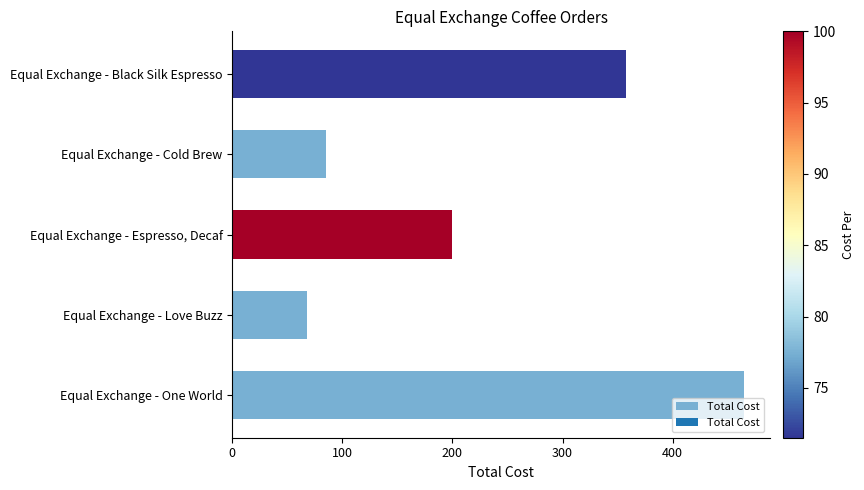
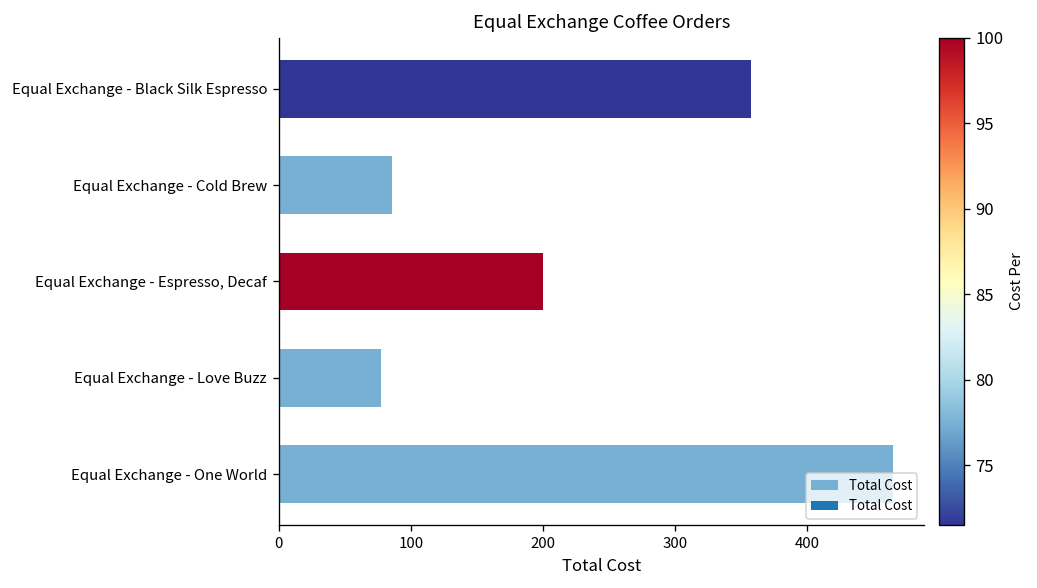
  {
    "Equal Exchange - Black Silk Espresso": 358,
    "Equal Exchange - Cold Brew": 86,
    "Equal Exchange - Espresso, Decaf": 200,
-   "Equal Exchange - Love Buzz": 68,
+   "Equal Exchange - Love Buzz": 78,
    "Equal Exchange - One World": 465
  }
